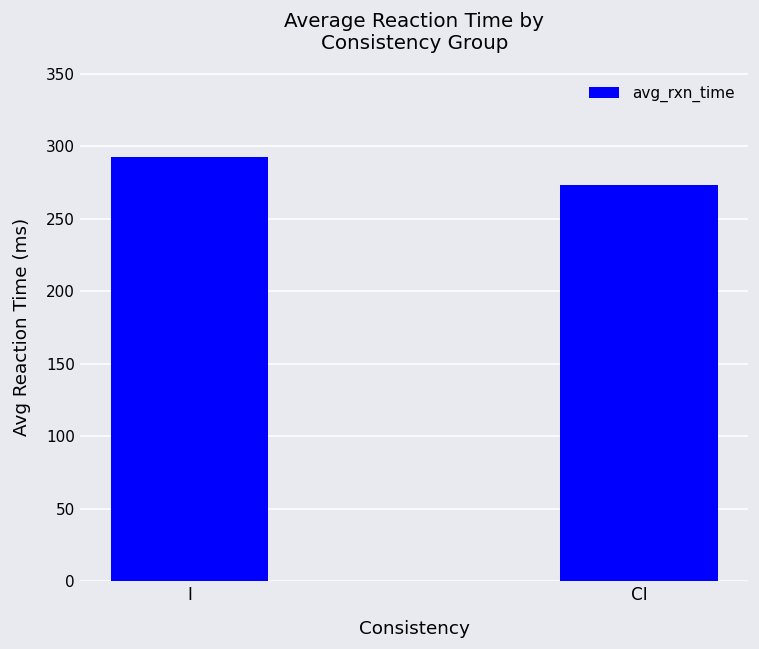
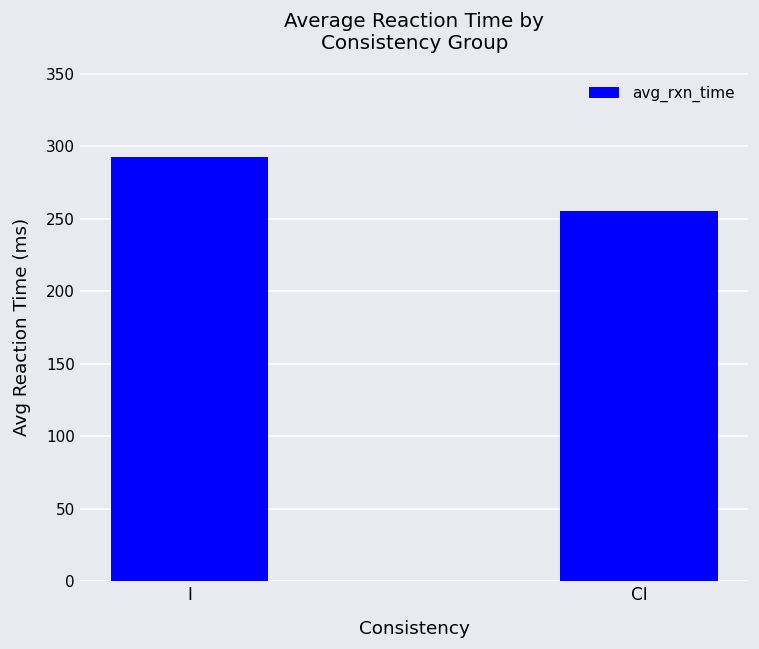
  {
    "I": 293,
-   "CI": 273
+   "CI": 256
  }
